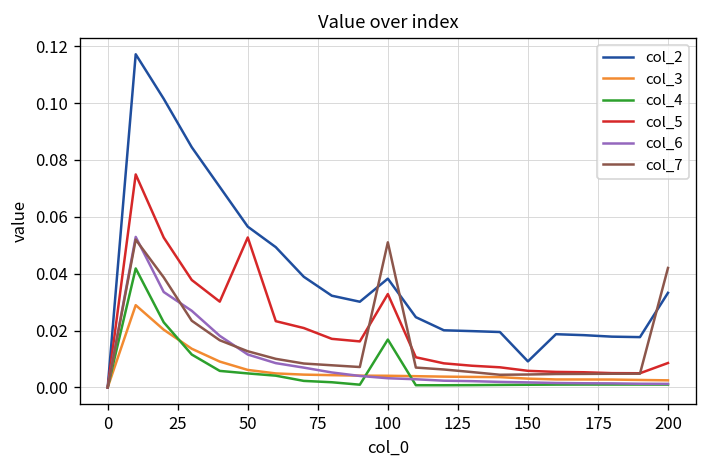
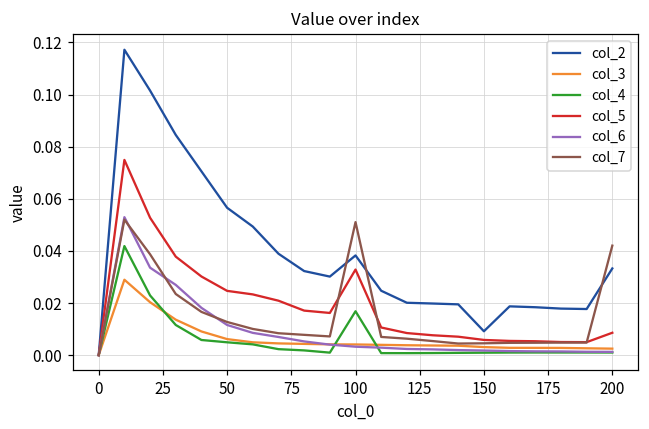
  {
    "col_2": {
      "50": 0.057,
      "100": 0.038,
      "150": 0.009,
      "200": 0.033
    },
    "col_3": {
      "50": 0.006,
      "150": 0.003,
      "200": 0.002
    },
    "col_4": {
      "50": 0.005,
      "100": 0.017
    },
    "col_5": {
-     "50": 0.053,
+     "50": 0.025,
      "100": 0.033,
      "150": 0.006,
      "200": 0.009
    },
    "col_6": {
      "50": 0.012
    },
    "col_7": {
      "50": 0.013,
      "100": 0.051,
      "150": 0.005,
      "200": 0.042
    }
  }
